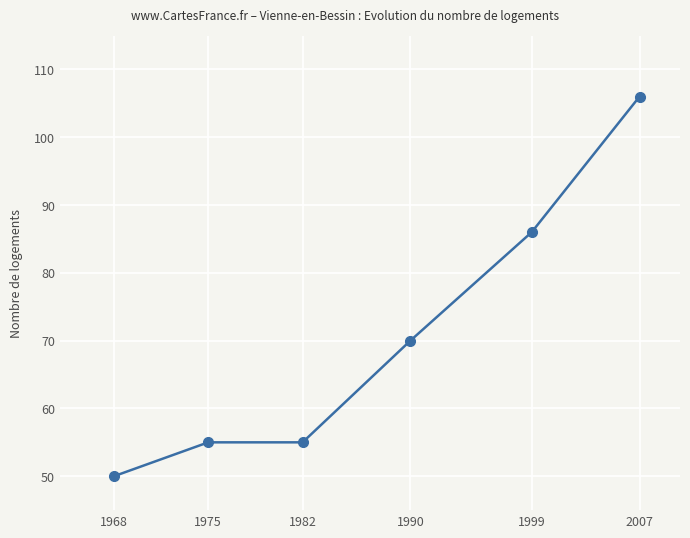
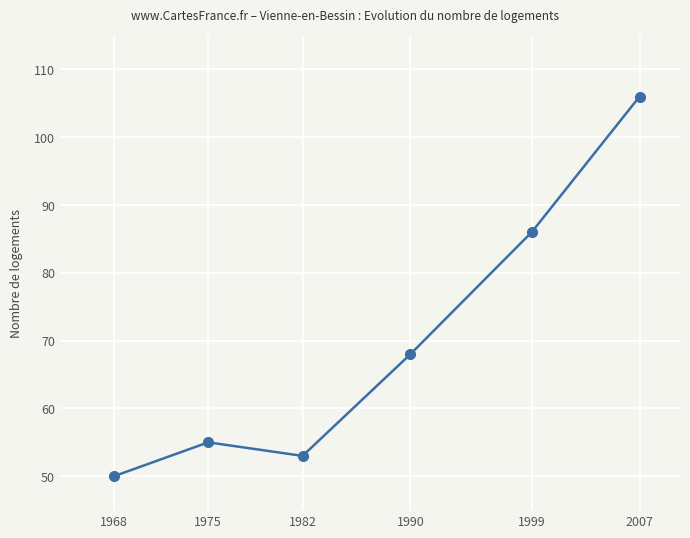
  {
    "1968": 50,
    "1975": 55,
-   "1982": 55,
-   "1990": 70,
+   "1982": 53,
+   "1990": 68,
    "1999": 86,
    "2007": 106
  }
